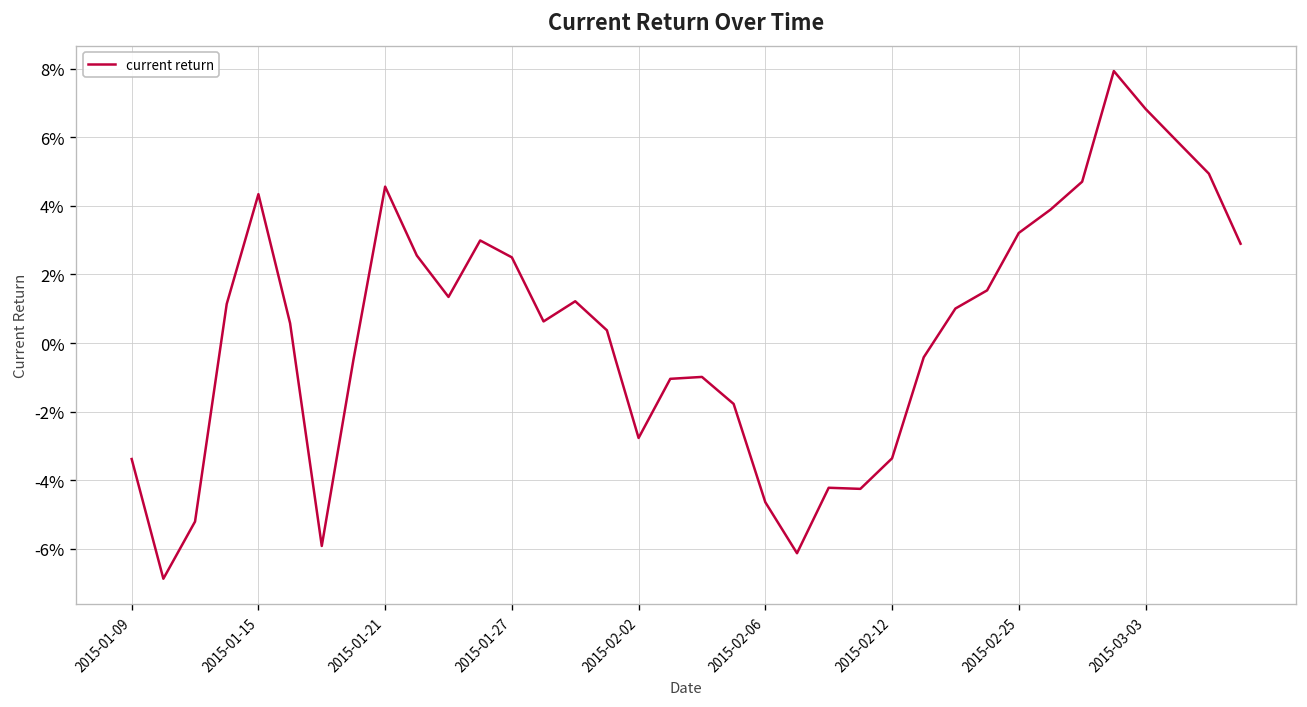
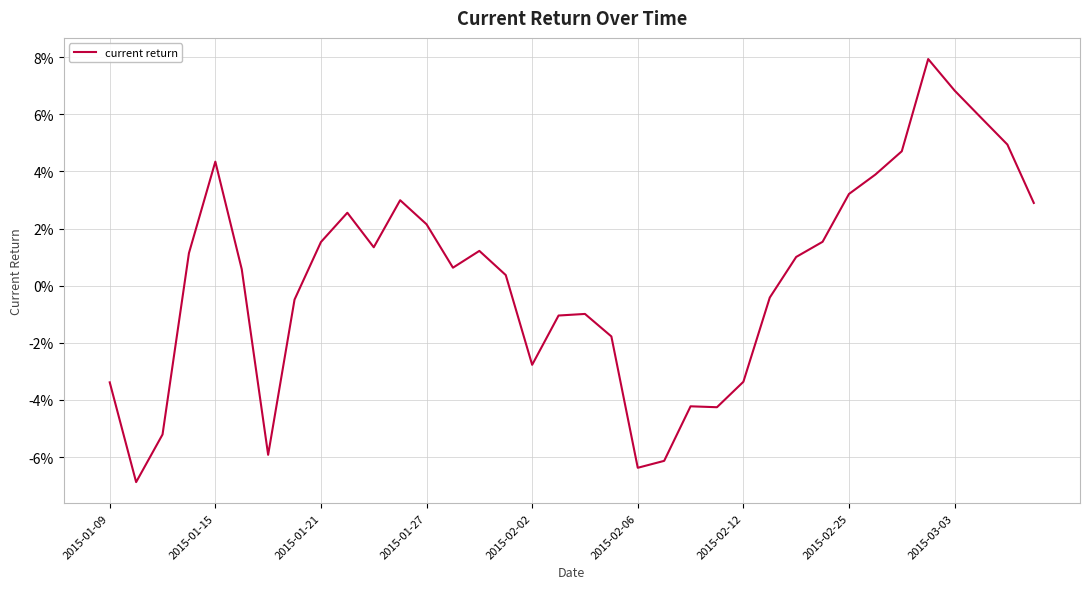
  {
    "2015-01-09": "-3.4%",
    "2015-01-15": "4.3%",
-   "2015-01-21": "4.6%",
-   "2015-01-27": "2.5%",
+   "2015-01-21": "1.5%",
+   "2015-01-27": "2.1%",
    "2015-02-02": "-2.8%",
-   "2015-02-06": "-4.6%",
+   "2015-02-06": "-6.4%",
    "2015-02-12": "-3.4%",
    "2015-02-25": "3.2%",
    "2015-03-03": "6.8%"
  }
